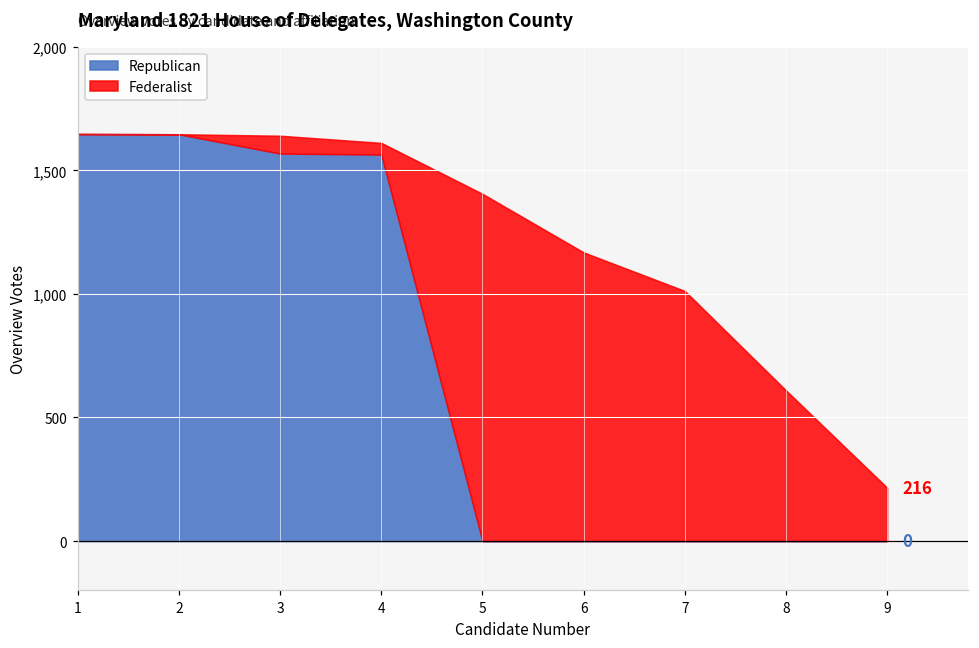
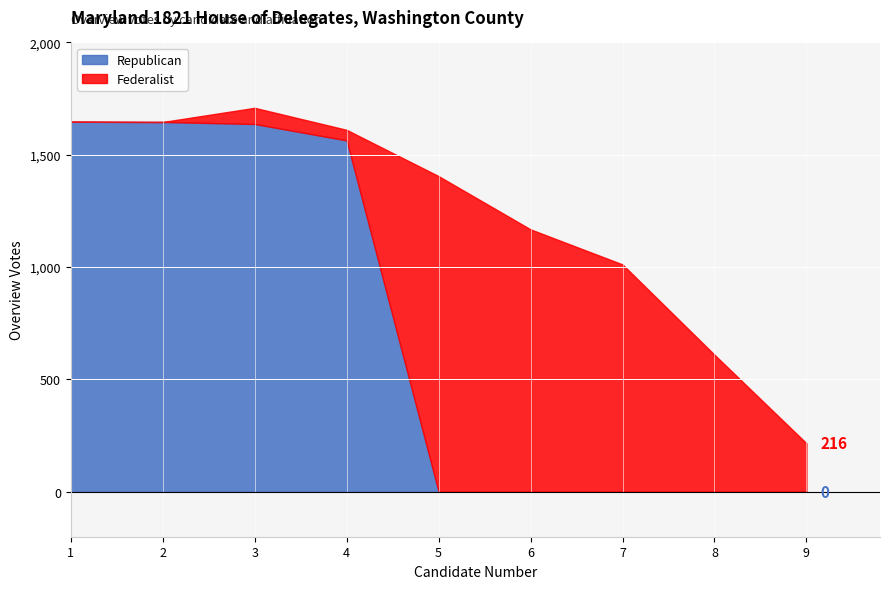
  {
    "Republican": {
-     "3": "1,570",
+     "3": "1,640",
      "4": "1,560",
      "5": "0",
      "6": "0",
      "7": "0",
      "8": "0"
    },
    "Federalist": {
      "9": "216"
    }
  }
